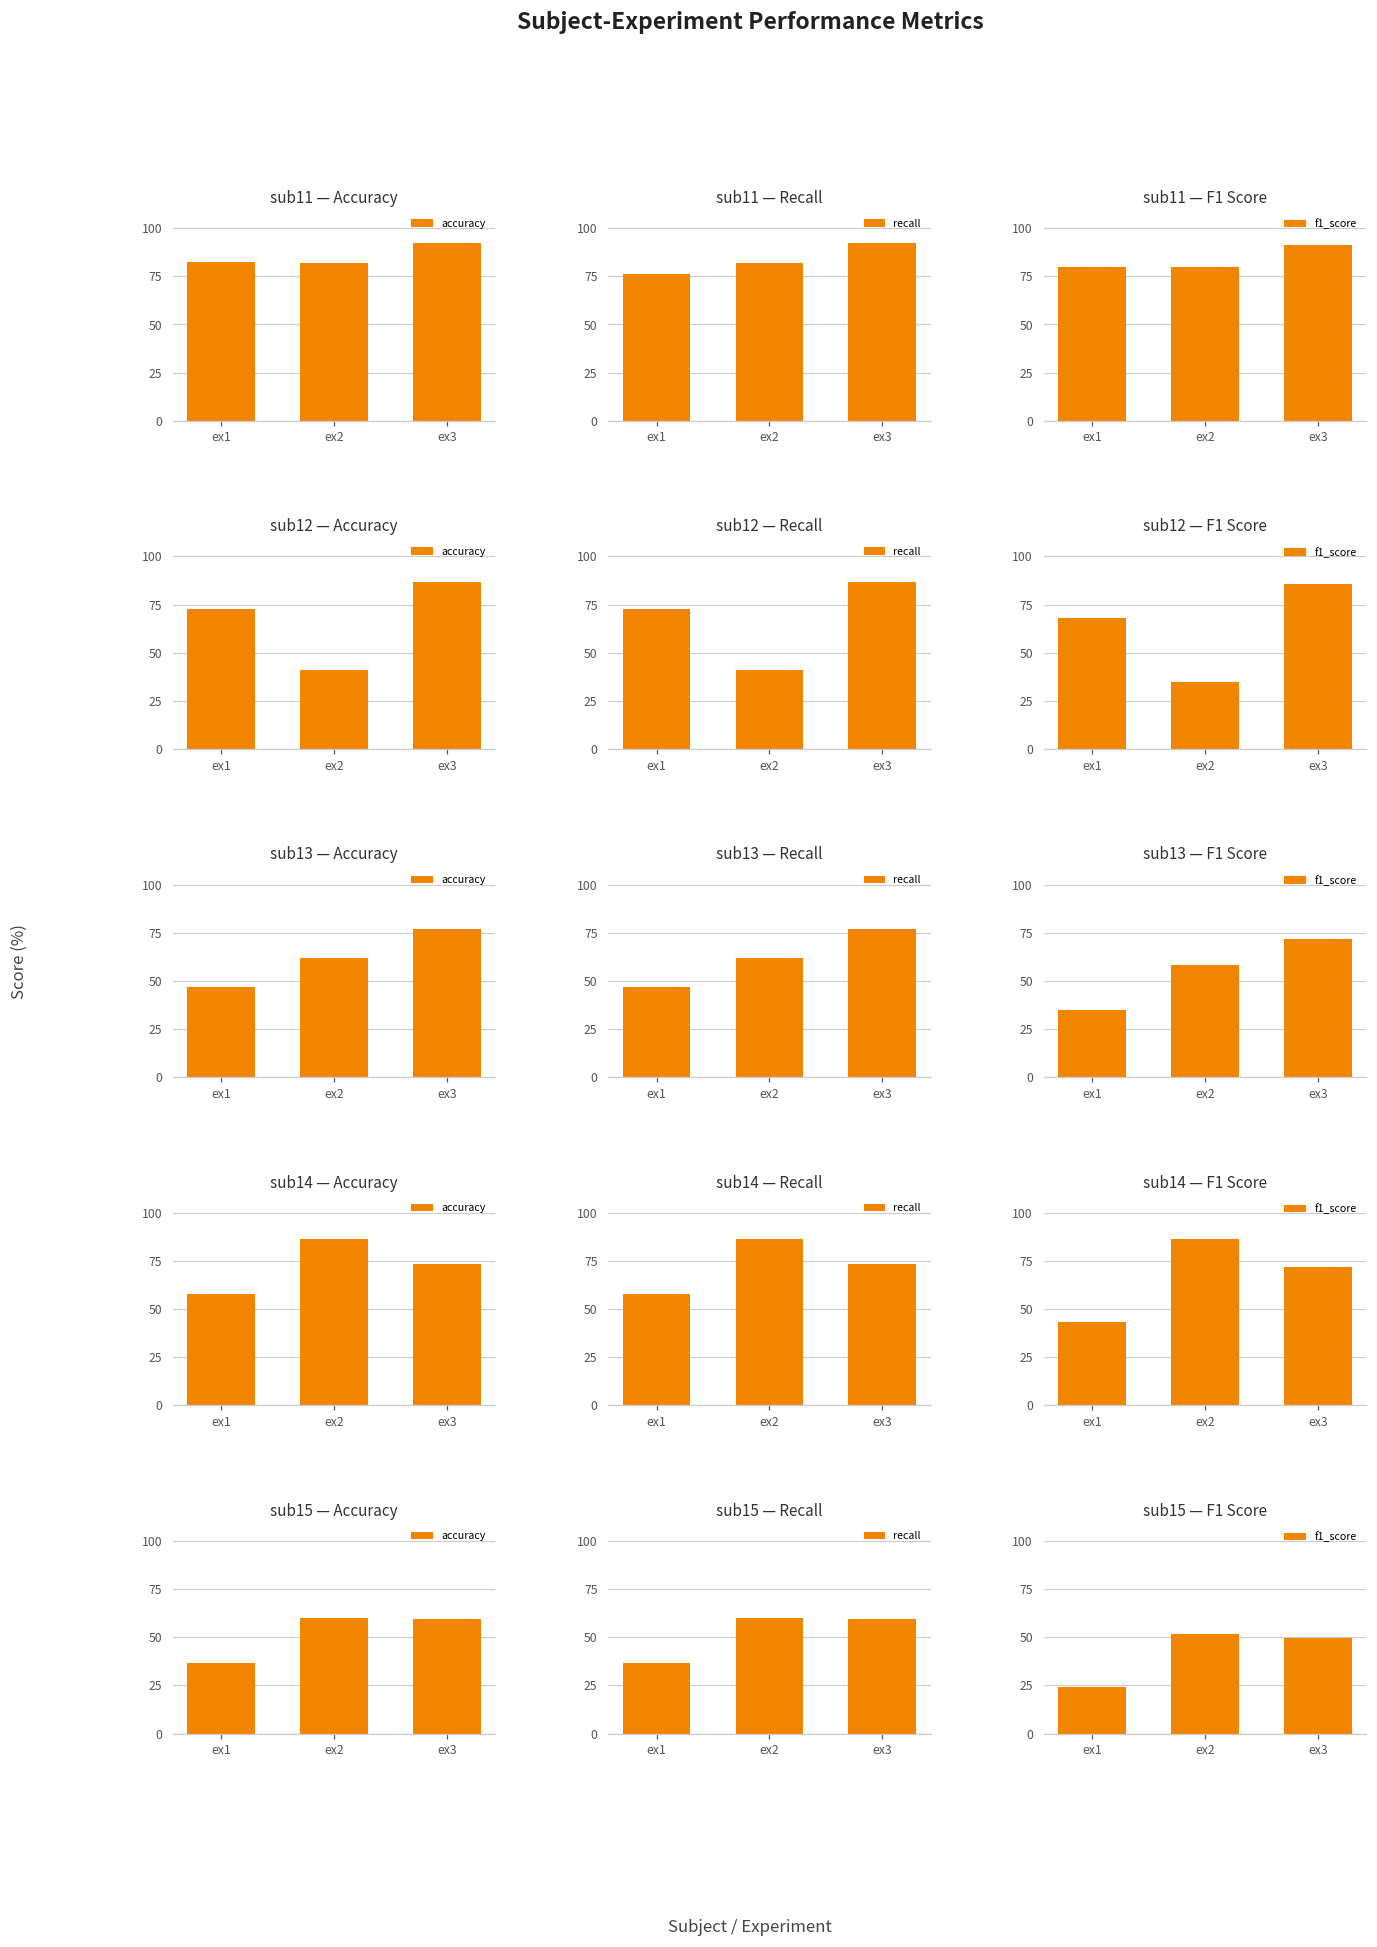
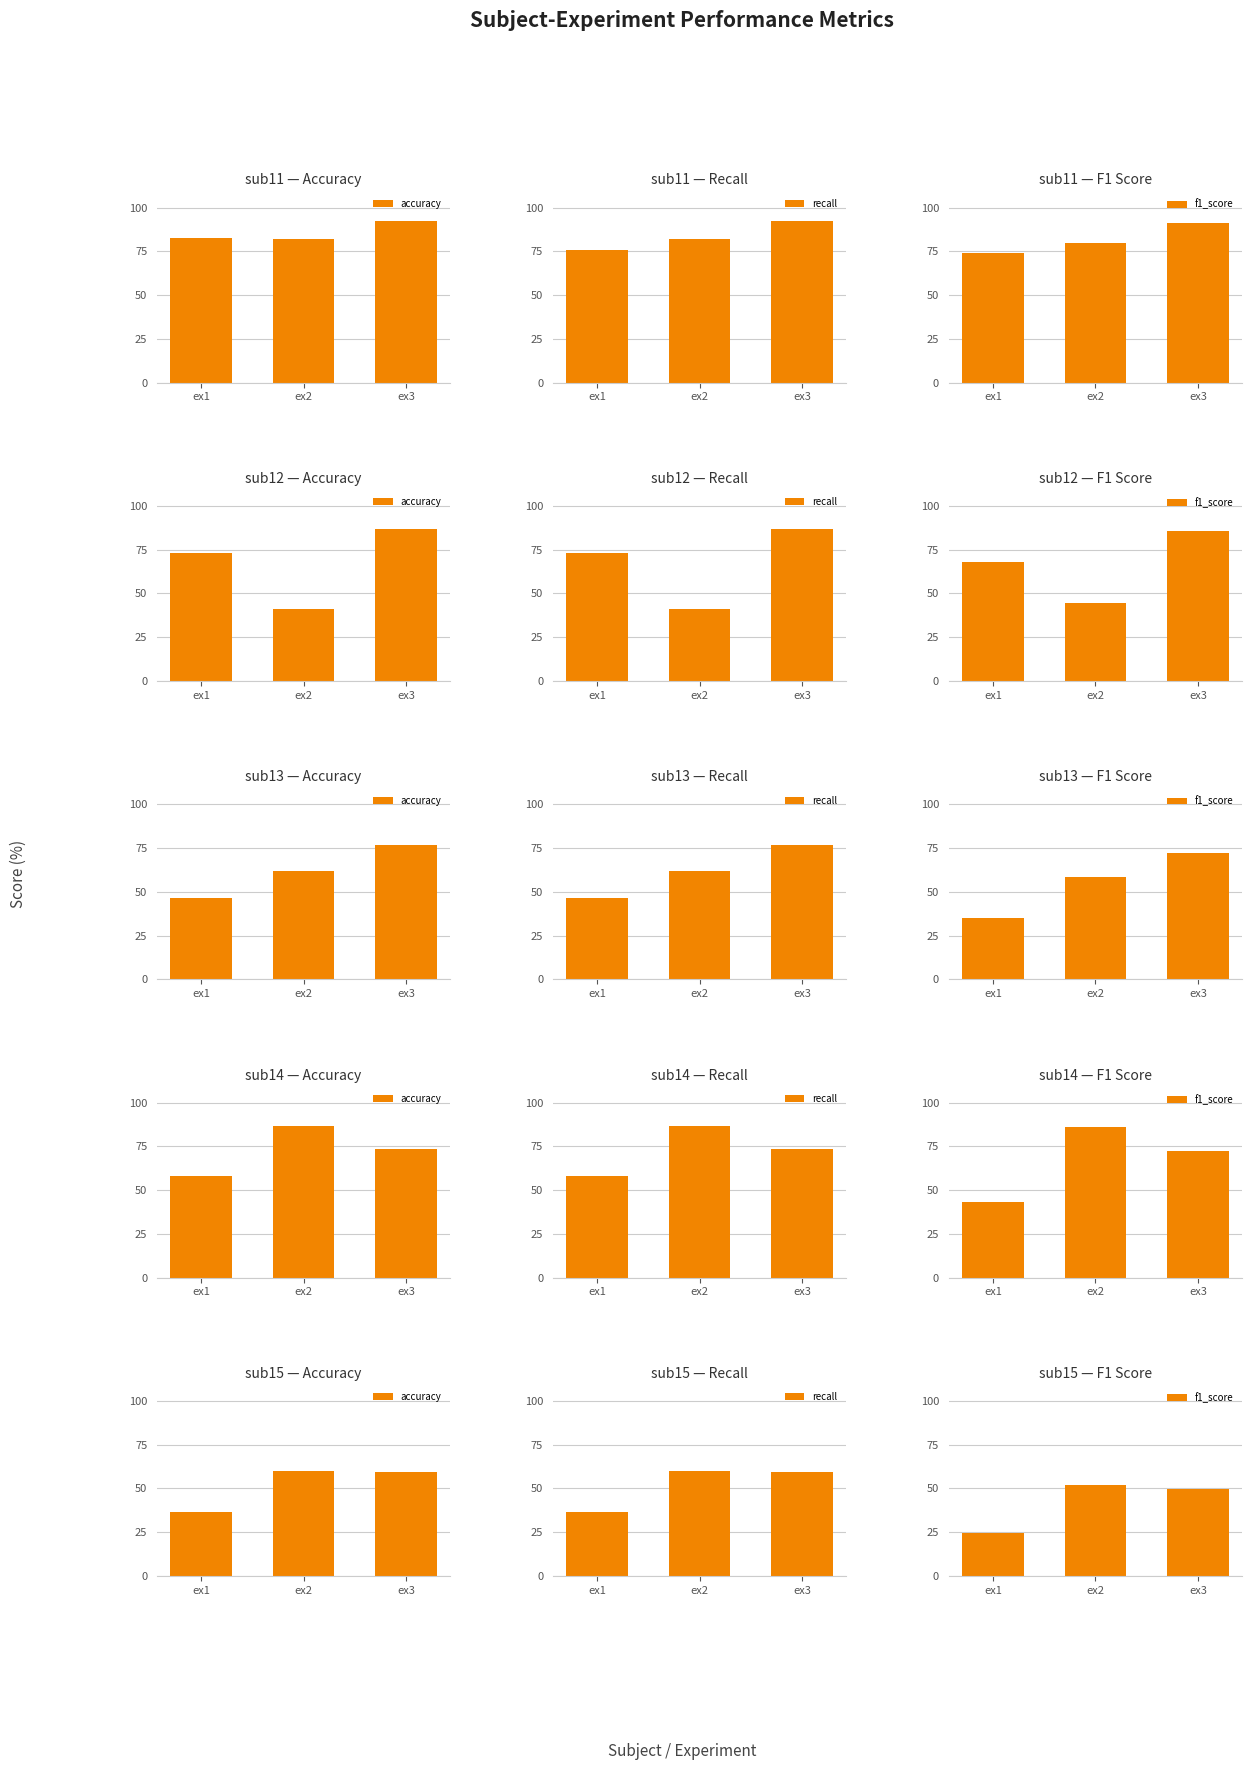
  {
    "sub11 — Accuracy": {
      "ex1": 83,
      "ex2": 82,
      "ex3": 92
    },
    "sub11 — Recall": {
      "ex1": 76,
      "ex2": 82,
      "ex3": 92
    },
    "sub11 — F1 Score": {
-     "ex1": 80,
+     "ex1": 74,
      "ex2": 80,
      "ex3": 91
    },
    "sub12 — Accuracy": {
      "ex1": 73,
      "ex2": 41,
      "ex3": 87
    },
    "sub12 — Recall": {
      "ex1": 73,
      "ex2": 41,
      "ex3": 87
    },
    "sub12 — F1 Score": {
      "ex1": 68,
-     "ex2": 35,
+     "ex2": 44,
      "ex3": 86
    },
    "sub13 — Accuracy": {
      "ex1": 47,
      "ex2": 62,
      "ex3": 77
    },
    "sub13 — Recall": {
      "ex1": 47,
      "ex2": 62,
      "ex3": 77
    },
    "sub13 — F1 Score": {
      "ex1": 35,
      "ex2": 58,
      "ex3": 72
    },
    "sub14 — Accuracy": {
      "ex1": 58,
      "ex2": 87,
      "ex3": 73
    },
    "sub14 — Recall": {
      "ex1": 58,
      "ex2": 87,
      "ex3": 73
    },
    "sub14 — F1 Score": {
      "ex1": 43,
      "ex2": 86,
      "ex3": 72
    },
    "sub15 — Accuracy": {
      "ex1": 36,
      "ex2": 60,
      "ex3": 60
    },
    "sub15 — Recall": {
      "ex1": 36,
      "ex2": 60,
      "ex3": 60
    },
    "sub15 — F1 Score": {
      "ex1": 24,
      "ex2": 52,
      "ex3": 50
    }
  }
